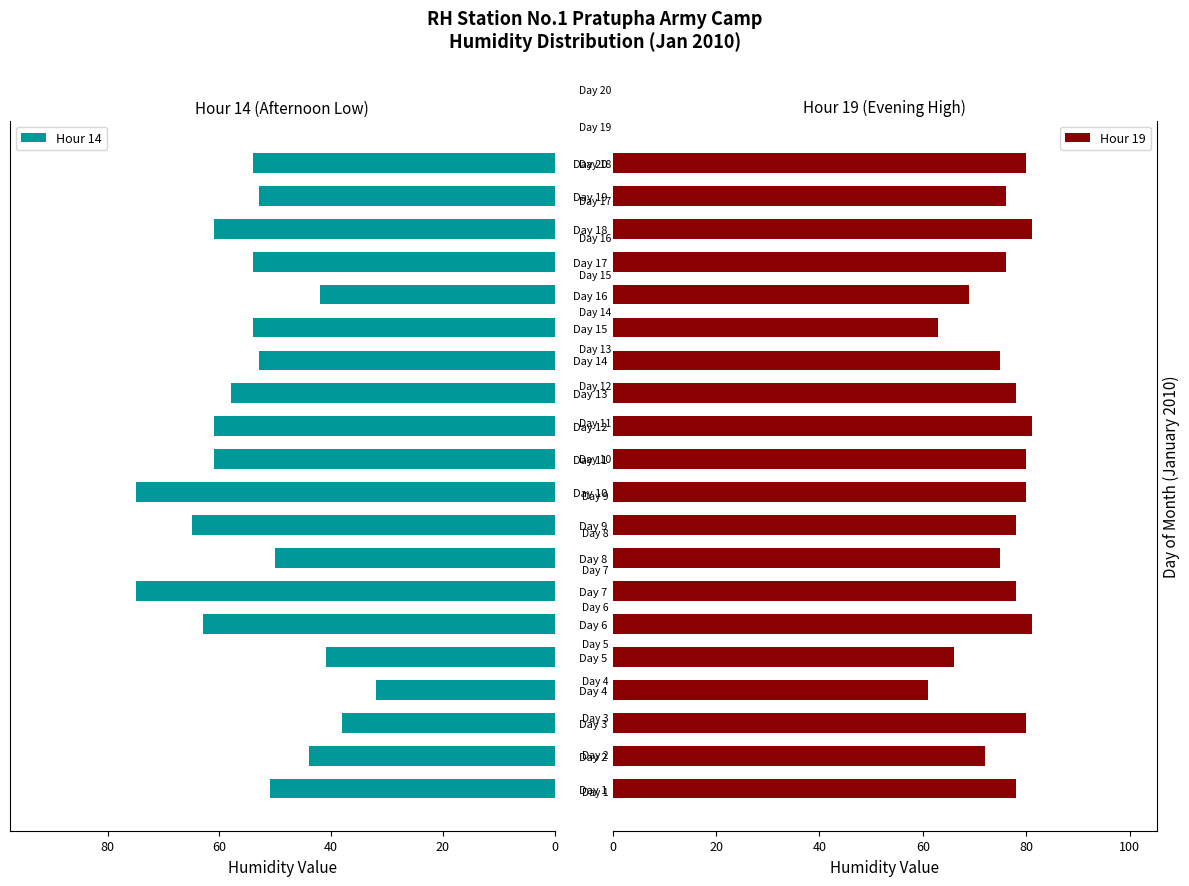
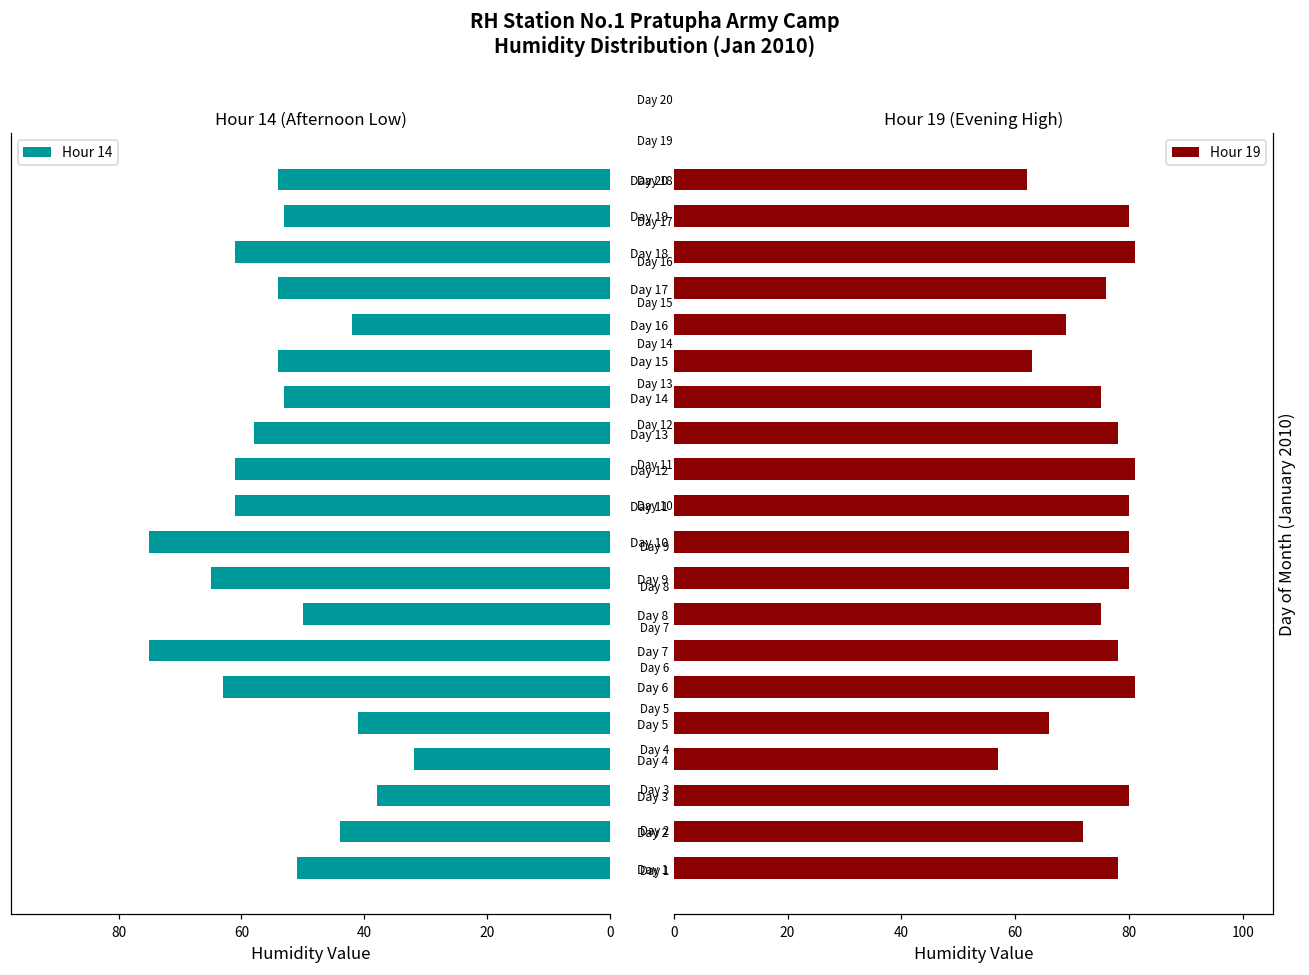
  {
    "Hour 19 (Evening High)": {
-     "Day 20": 80,
-     "Day 19": 76,
+     "Day 20": 62,
+     "Day 19": 80,
      "Day 18": 81,
      "Day 17": 76,
      "Day 16": 69,
      "Day 15": 63,
      "Day 14": 75,
      "Day 13": 78,
      "Day 12": 81,
      "Day 11": 80,
      "Day 10": 80,
-     "Day 9": 78,
+     "Day 9": 80,
      "Day 8": 75,
      "Day 7": 78,
      "Day 6": 81,
      "Day 5": 66,
-     "Day 4": 61,
+     "Day 4": 57,
      "Day 3": 80,
      "Day 2": 72,
      "Day 1": 78
    }
  }
